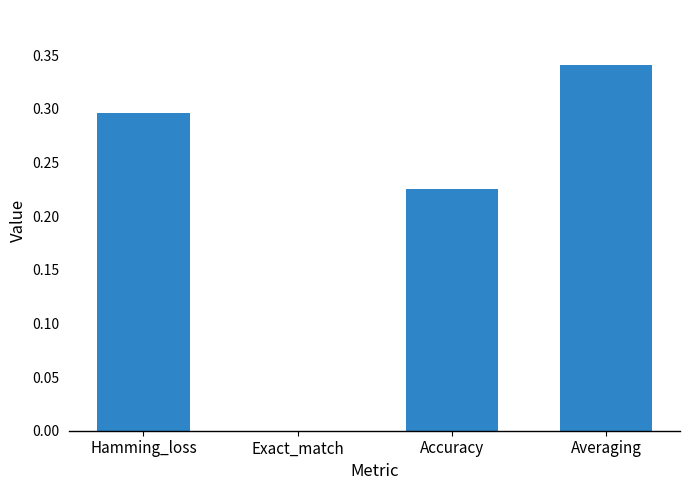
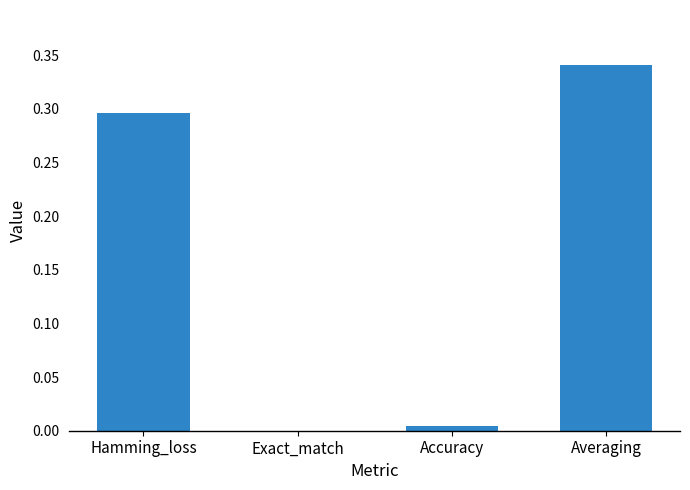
  {
    "Hamming_loss": 0.296,
    "Exact_match": 0.000,
-   "Accuracy": 0.225,
+   "Accuracy": 0.005,
    "Averaging": 0.341
  }
